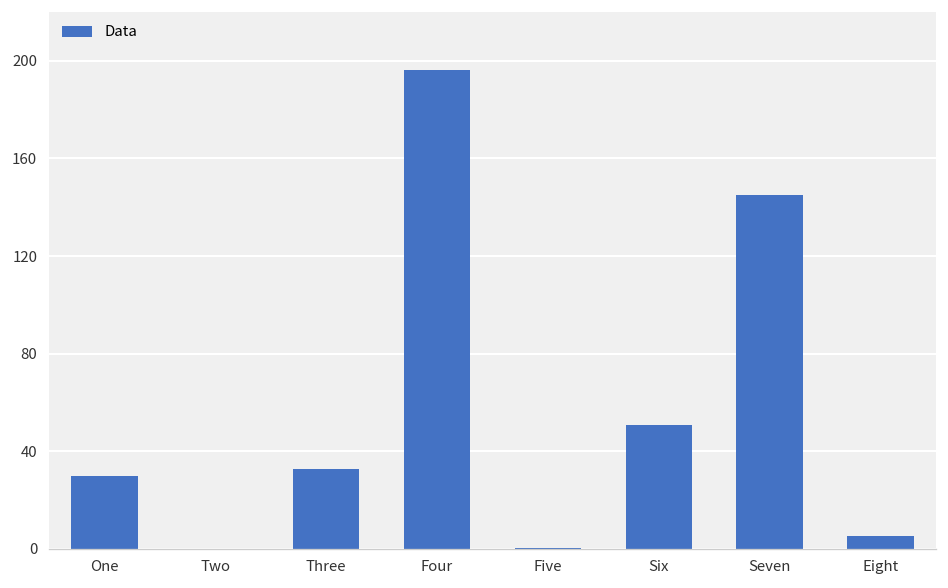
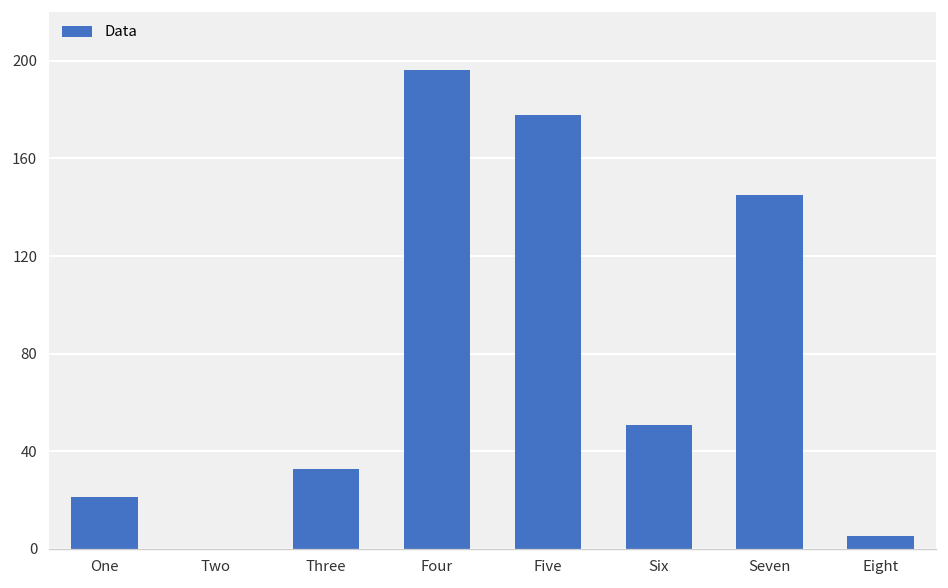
  {
-   "One": 30,
+   "One": 21,
    "Two": 0,
    "Three": 33,
    "Four": 196,
-   "Five": 0,
+   "Five": 178,
    "Six": 51,
    "Seven": 145,
    "Eight": 5
  }
